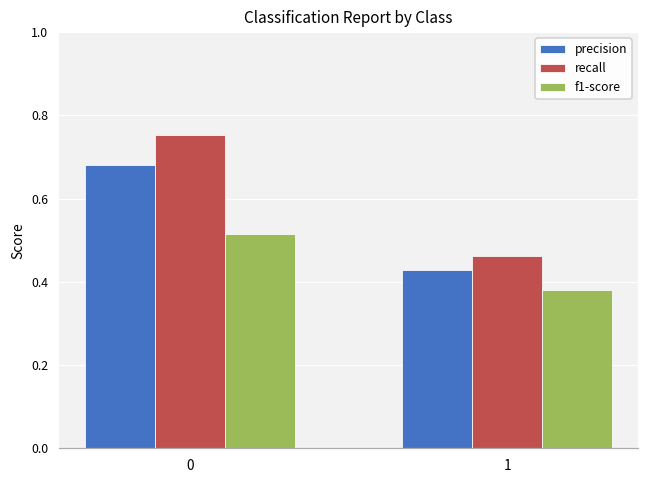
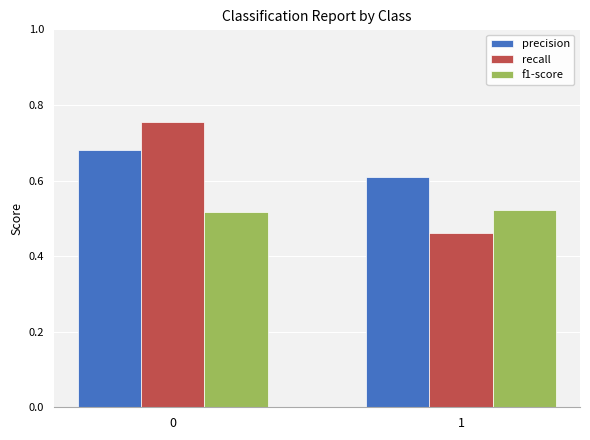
  {
    "precision": {
      "0": 0.68,
-     "1": 0.43
+     "1": 0.61
    },
    "recall": {
      "0": 0.75,
      "1": 0.46
    },
    "f1-score": {
      "0": 0.52,
-     "1": 0.38
+     "1": 0.52
    }
  }
